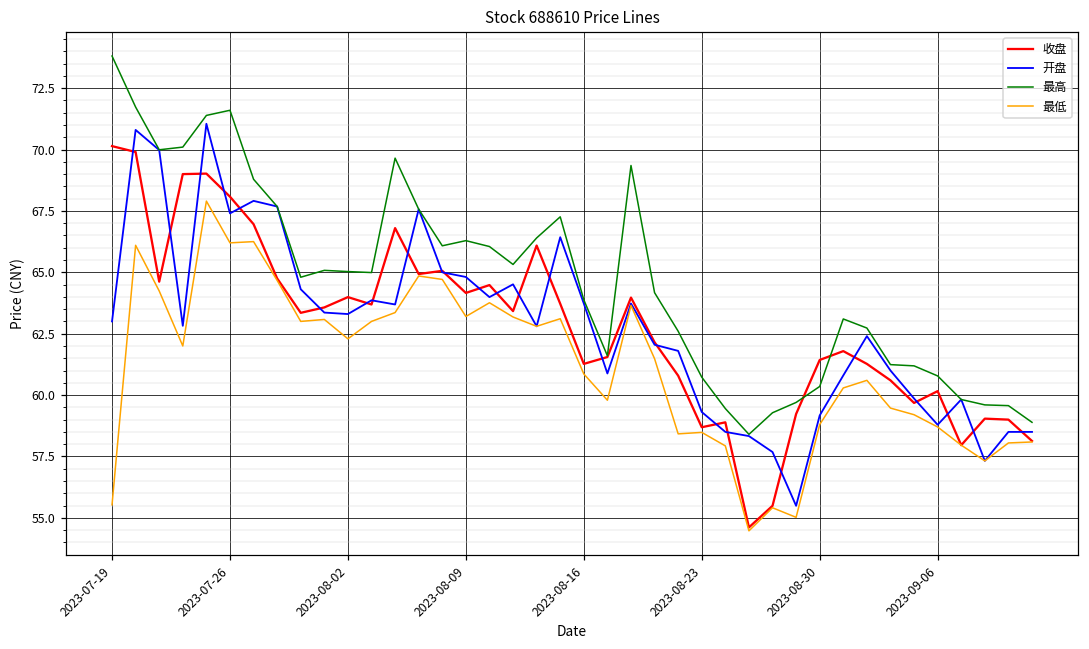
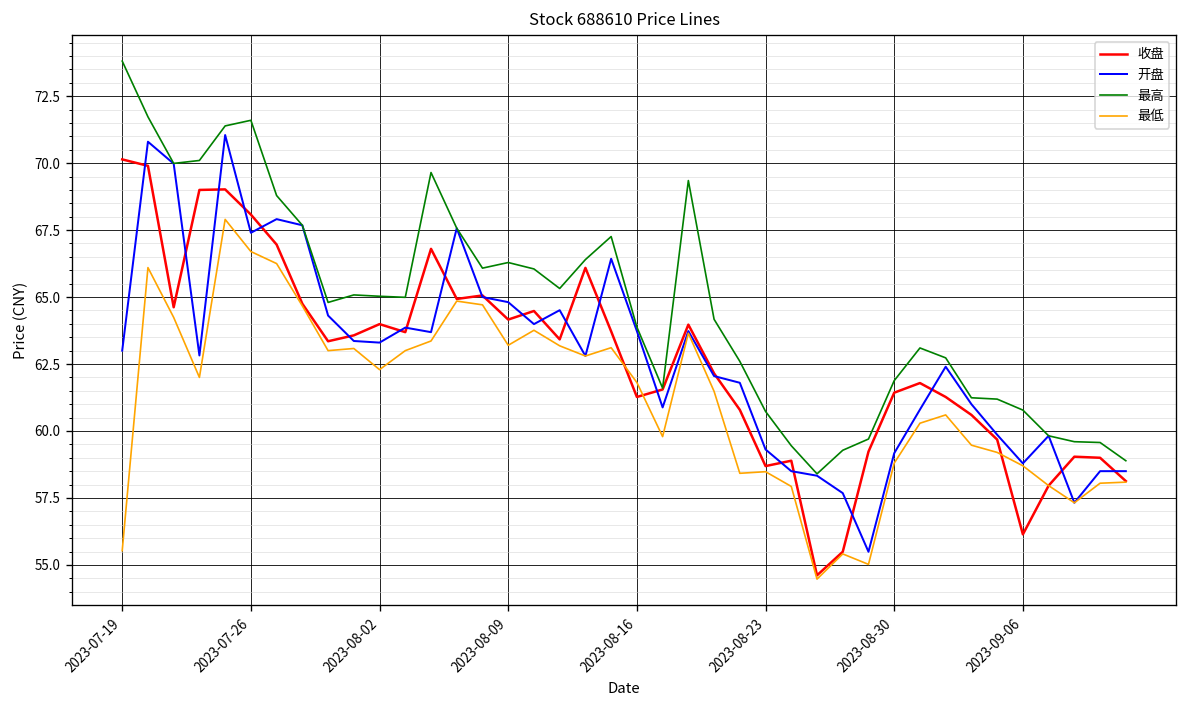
  {
    "收盘": {
      "2023-07-19": 70.1,
      "2023-07-26": 68.1,
      "2023-08-02": 64.0,
      "2023-08-09": 64.2,
      "2023-08-16": 61.3,
      "2023-08-23": 58.7,
      "2023-08-30": 61.4,
-     "2023-09-06": 60.2
+     "2023-09-06": 56.1
    },
    "开盘": {
      "2023-07-19": 63.0,
      "2023-07-26": 67.4,
      "2023-08-02": 63.3,
      "2023-08-09": 64.8,
      "2023-08-16": 63.7,
      "2023-08-23": 59.3,
      "2023-08-30": 59.2
    },
    "最高": {
      "2023-07-19": 73.8,
      "2023-07-26": 71.6,
      "2023-08-02": 65.0,
      "2023-08-09": 66.3,
      "2023-08-16": 63.9,
      "2023-08-23": 60.7,
-     "2023-08-30": 60.4,
+     "2023-08-30": 61.9,
      "2023-09-06": 60.8
    },
    "最低": {
      "2023-07-19": 55.5,
-     "2023-07-26": 66.2,
+     "2023-07-26": 66.7,
      "2023-08-02": 62.3,
      "2023-08-09": 63.2,
-     "2023-08-16": 60.9,
+     "2023-08-16": 61.8,
      "2023-08-23": 58.5,
      "2023-08-30": 58.8
    }
  }
